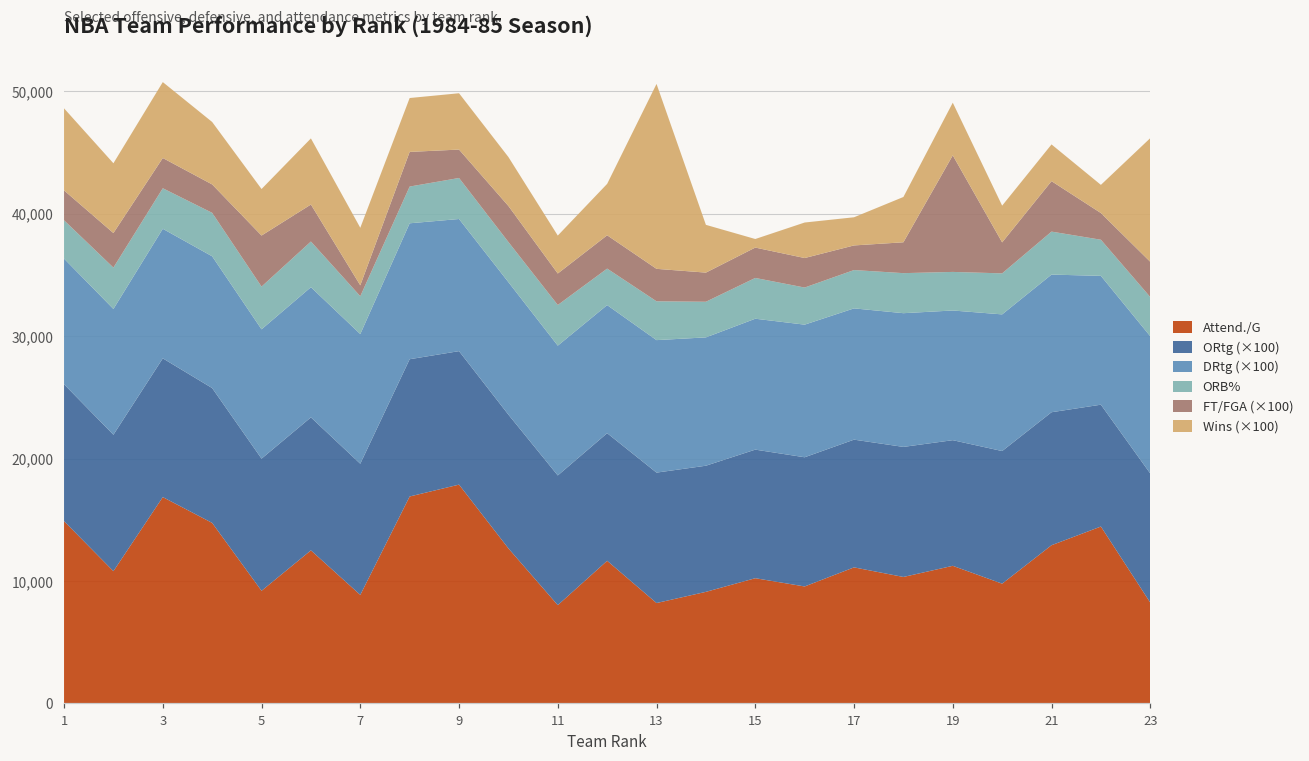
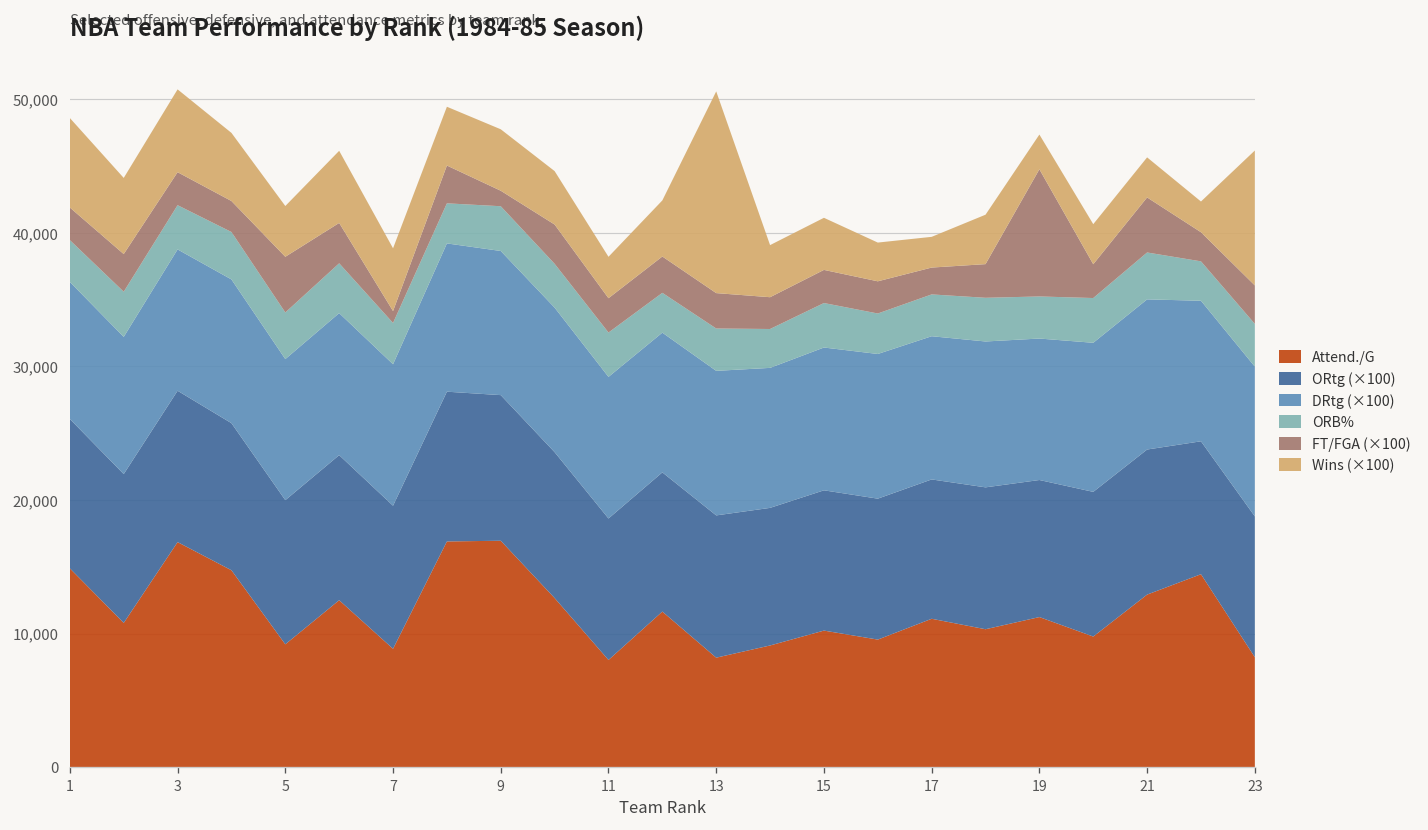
  {
    "Attend./G": {
      "1": "14,900",
      "3": "16,900",
      "5": "9,200",
      "7": "8,900",
-     "9": "17,900",
+     "9": "17,000",
      "11": "8,000",
      "13": "8,200",
      "15": "10,200",
      "17": "11,100",
      "19": "11,200",
      "21": "12,900",
      "23": "8,200"
    },
    "FT/FGA (×100)": {
      "1": "2,400",
      "3": "2,500",
      "5": "4,200",
      "7": "900",
-     "9": "2,300",
+     "9": "1,200",
      "11": "2,600",
      "13": "2,700",
      "15": "2,500",
      "17": "2,000",
      "19": "9,500",
      "21": "4,100",
      "23": "2,900"
    },
    "Wins (×100)": {
      "1": "6,700",
      "3": "6,200",
      "5": "3,800",
      "7": "4,700",
      "9": "4,600",
      "11": "3,100",
      "13": "15,100",
-     "15": "700",
+     "15": "3,900",
      "17": "2,300",
-     "19": "4,300",
+     "19": "2,600",
      "21": "3,000",
      "23": "10,100"
    }
  }
